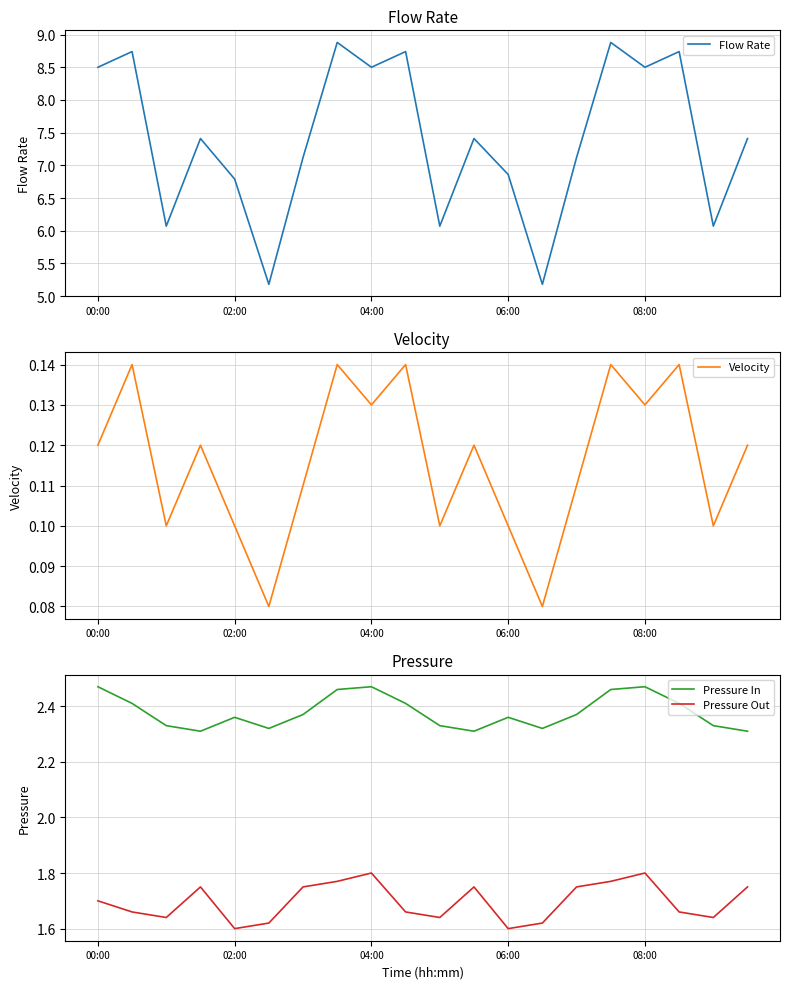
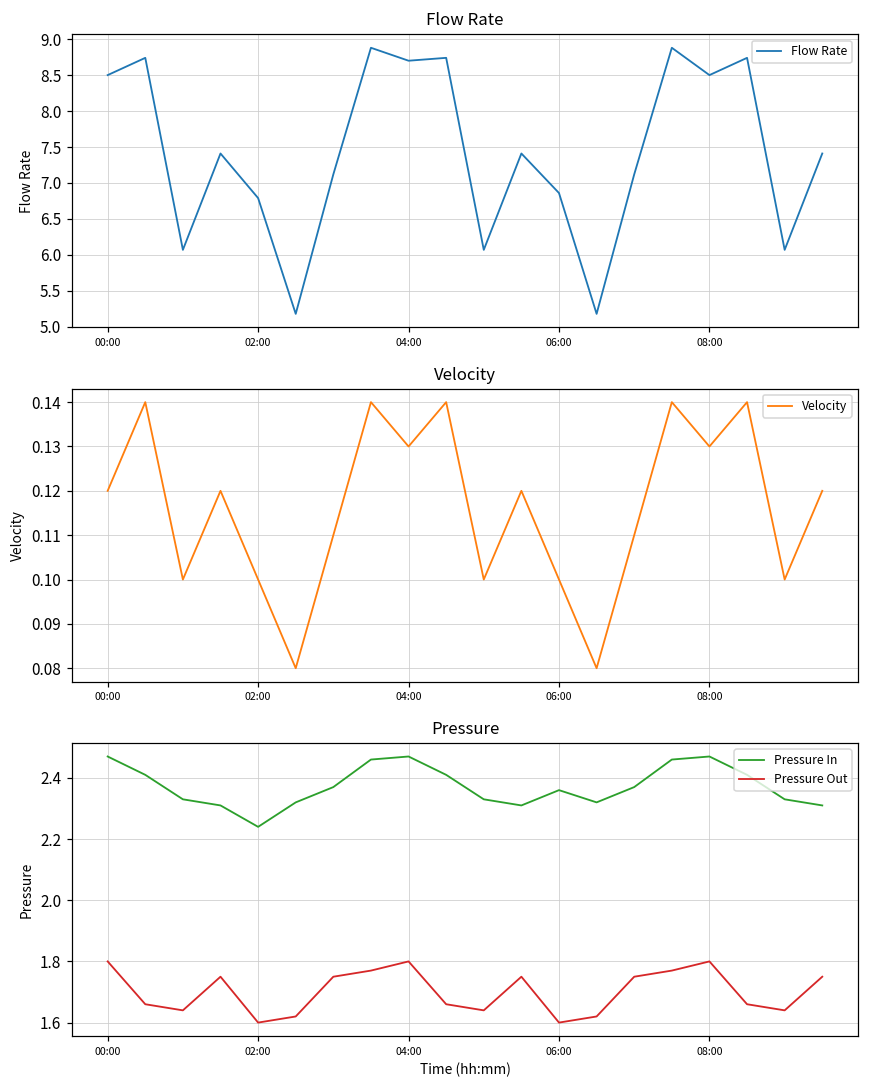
  {
    "Flow Rate": {
      "00:00": 8.5,
      "02:00": 6.8,
-     "04:00": 8.5,
+     "04:00": 8.7,
      "06:00": 6.9,
      "08:00": 8.5
    },
    "Velocity": {
      "00:00": 0.120,
      "02:00": 0.100,
      "04:00": 0.130,
      "06:00": 0.100,
      "08:00": 0.130
    },
    "Pressure": {
      "Pressure In": {
        "00:00": 2.47,
-       "02:00": 2.36,
+       "02:00": 2.24,
        "04:00": 2.47,
        "06:00": 2.36,
        "08:00": 2.47
      },
      "Pressure Out": {
-       "00:00": 1.7,
+       "00:00": 1.8,
        "02:00": 1.6,
        "04:00": 1.8,
        "06:00": 1.6,
        "08:00": 1.8
      }
    }
  }
